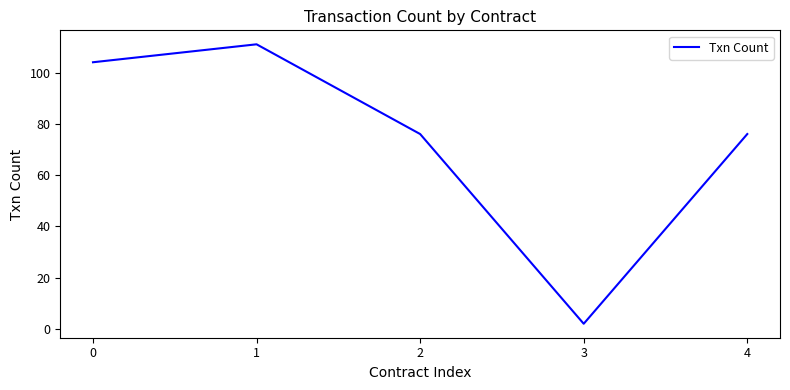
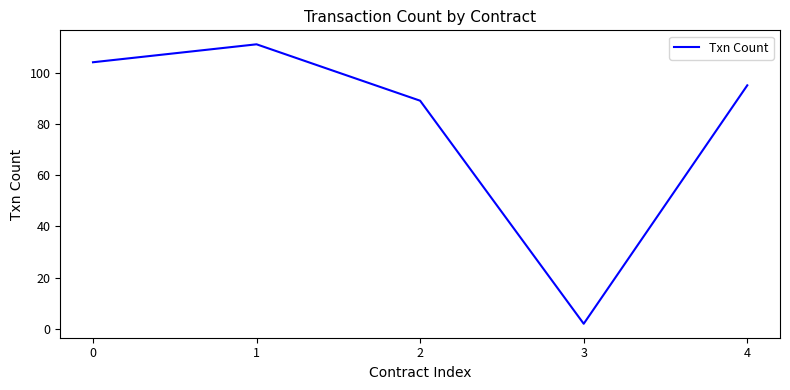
  {
    "0": 104,
    "1": 111,
-   "2": 76,
+   "2": 89,
    "3": 2,
-   "4": 76
+   "4": 95
  }
